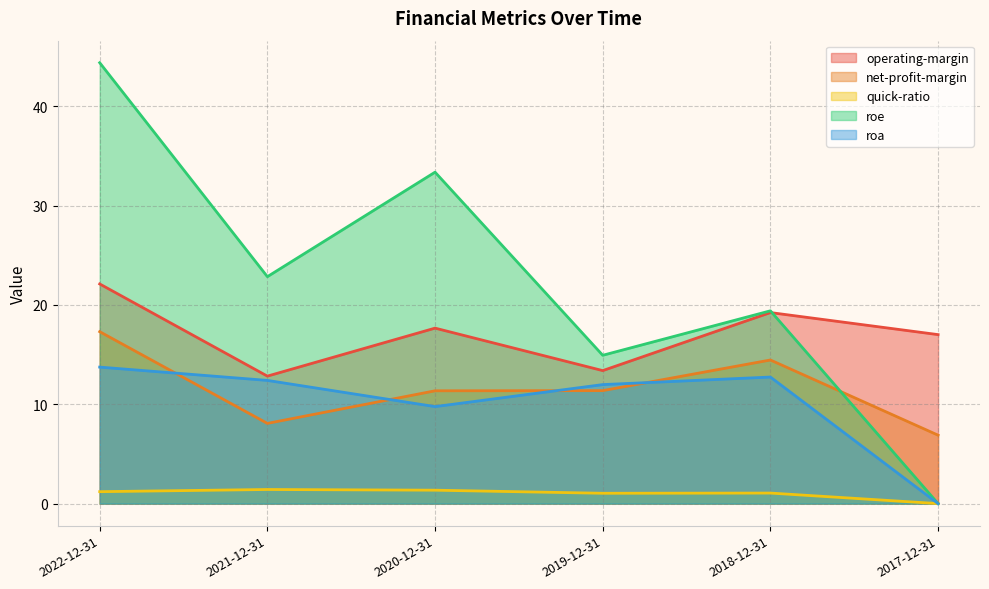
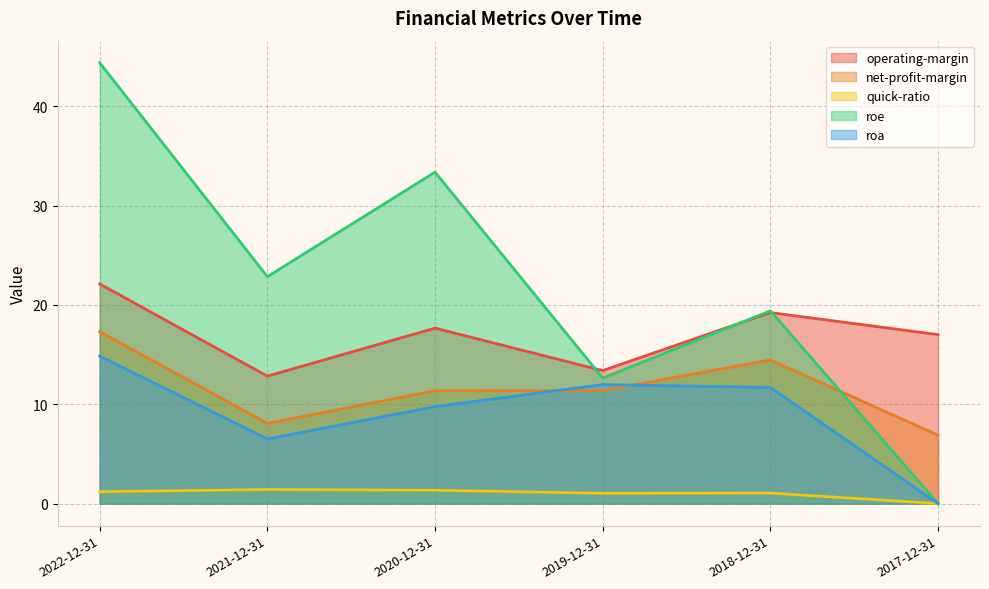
  {
    "roe": {
      "2022-12-31": 44,
      "2021-12-31": 23,
      "2020-12-31": 33,
-     "2019-12-31": 15
+     "2019-12-31": 13
    },
    "roa": {
-     "2022-12-31": 14,
-     "2021-12-31": 12,
+     "2022-12-31": 15,
+     "2021-12-31": 6,
      "2020-12-31": 10,
      "2019-12-31": 12,
-     "2018-12-31": 13
+     "2018-12-31": 12
    }
  }
